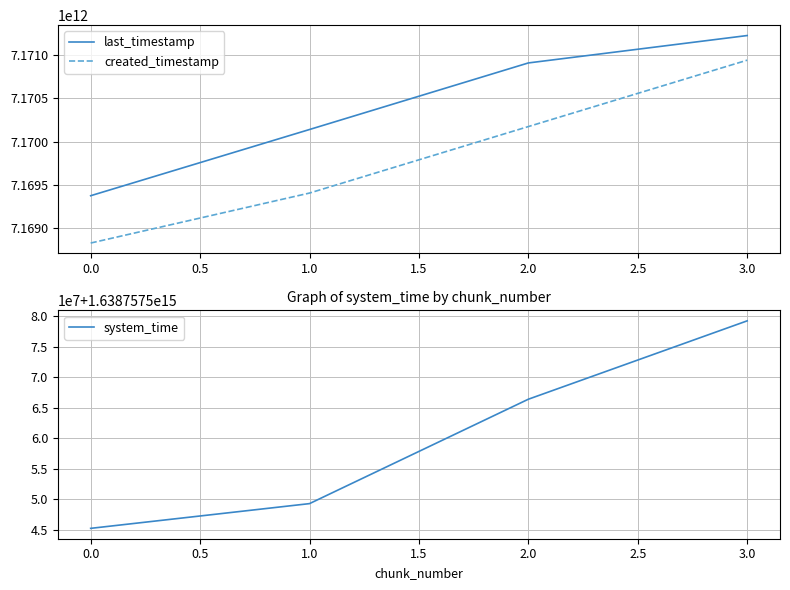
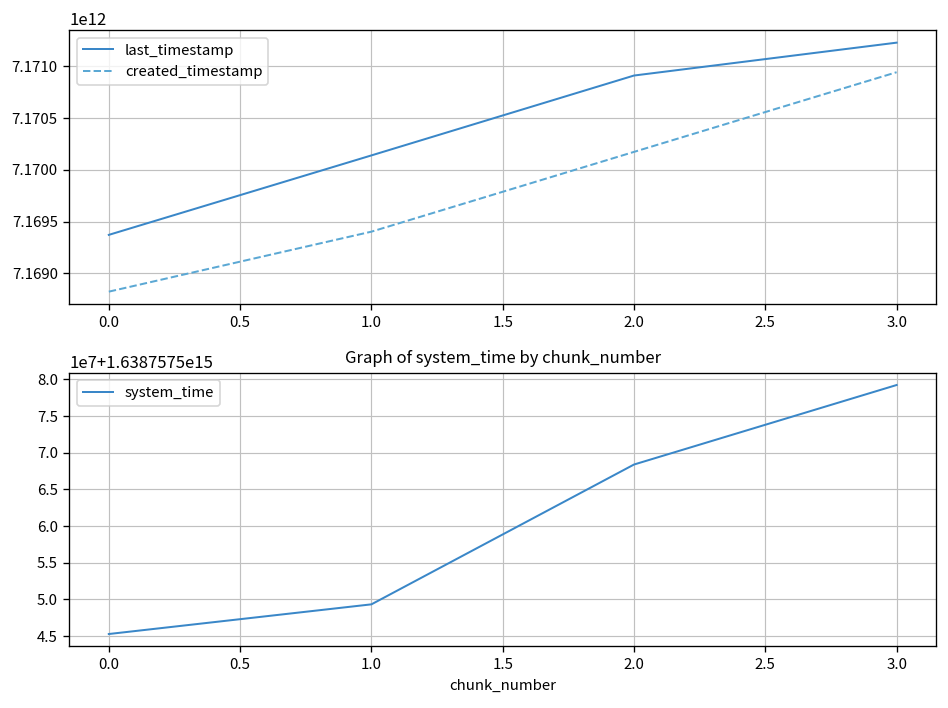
  {
    "Graph of system_time by chunk_number": {
      "0.0": 1638757545000000,
      "1.0": 1638757549000000,
-     "2.0": 1638757566000000,
+     "2.0": 1638757568000000,
      "3.0": 1638757579000000
    }
  }
